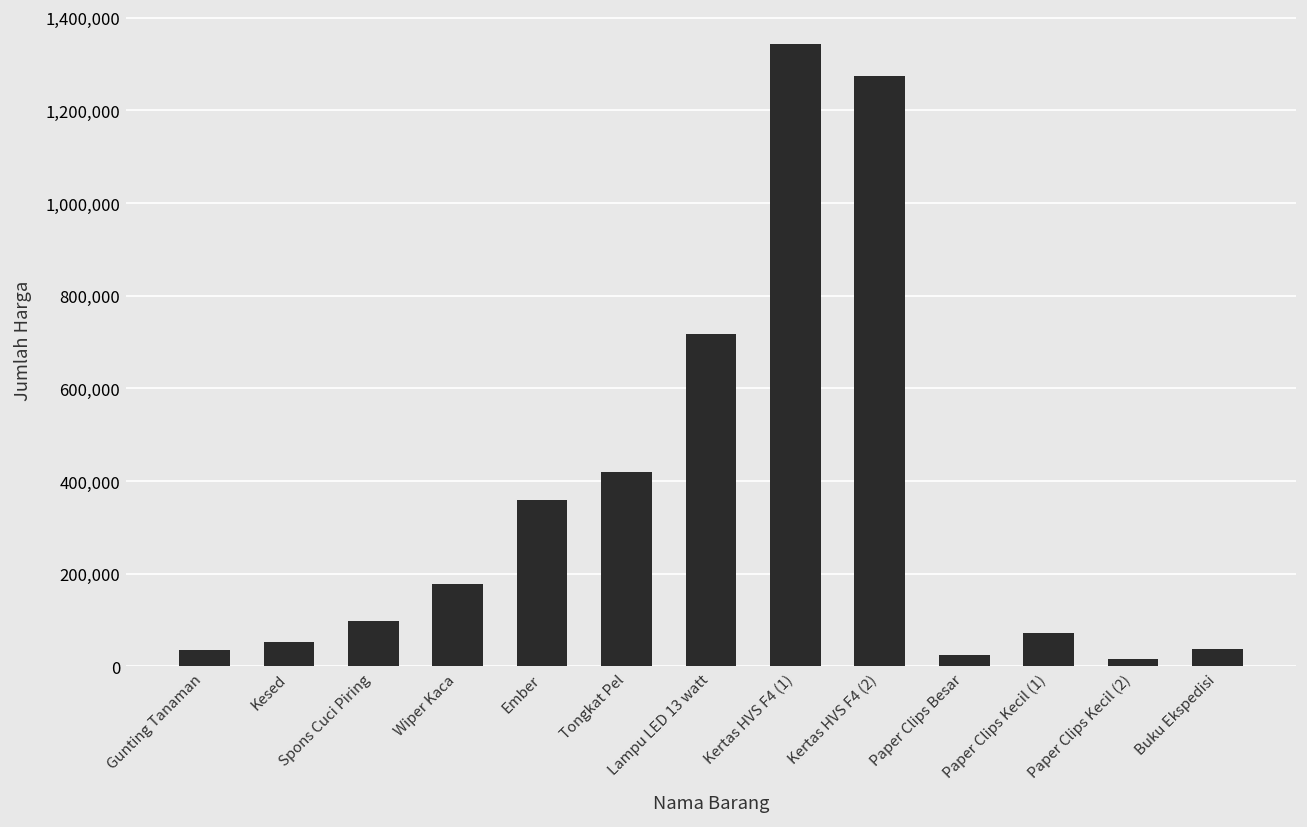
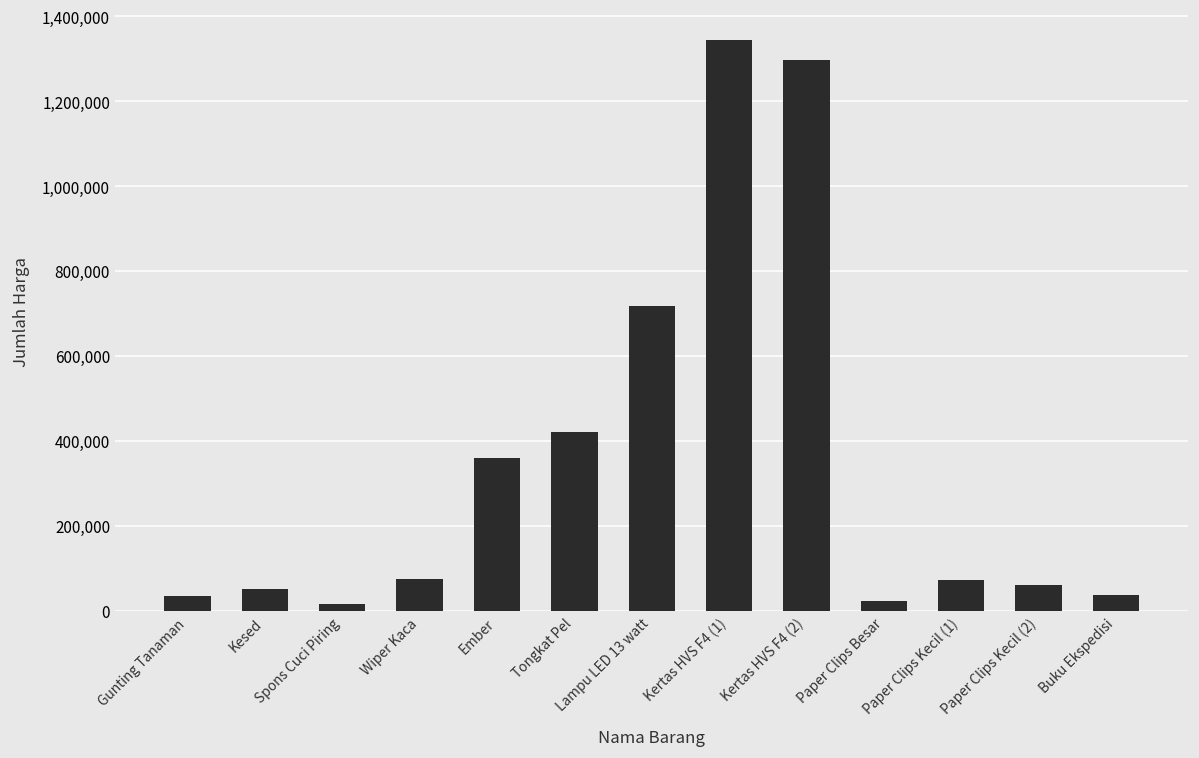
  {
    "Gunting Tanaman": "40,000",
    "Kesed": "50,000",
-   "Spons Cuci Piring": "100,000",
-   "Wiper Kaca": "180,000",
+   "Spons Cuci Piring": "20,000",
+   "Wiper Kaca": "80,000",
    "Ember": "360,000",
    "Tongkat Pel": "420,000",
    "Lampu LED 13 watt": "720,000",
    "Kertas HVS F4 (1)": "1,340,000",
-   "Kertas HVS F4 (2)": "1,270,000",
+   "Kertas HVS F4 (2)": "1,300,000",
    "Paper Clips Besar": "20,000",
    "Paper Clips Kecil (1)": "70,000",
-   "Paper Clips Kecil (2)": "20,000",
+   "Paper Clips Kecil (2)": "60,000",
    "Buku Ekspedisi": "40,000"
  }
